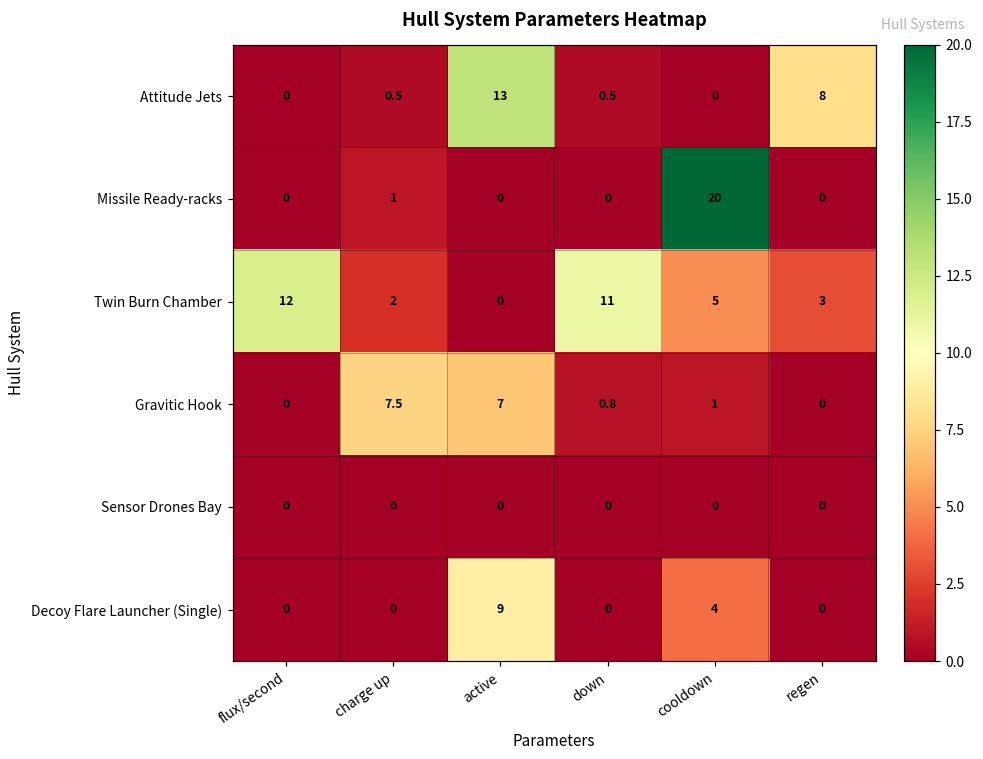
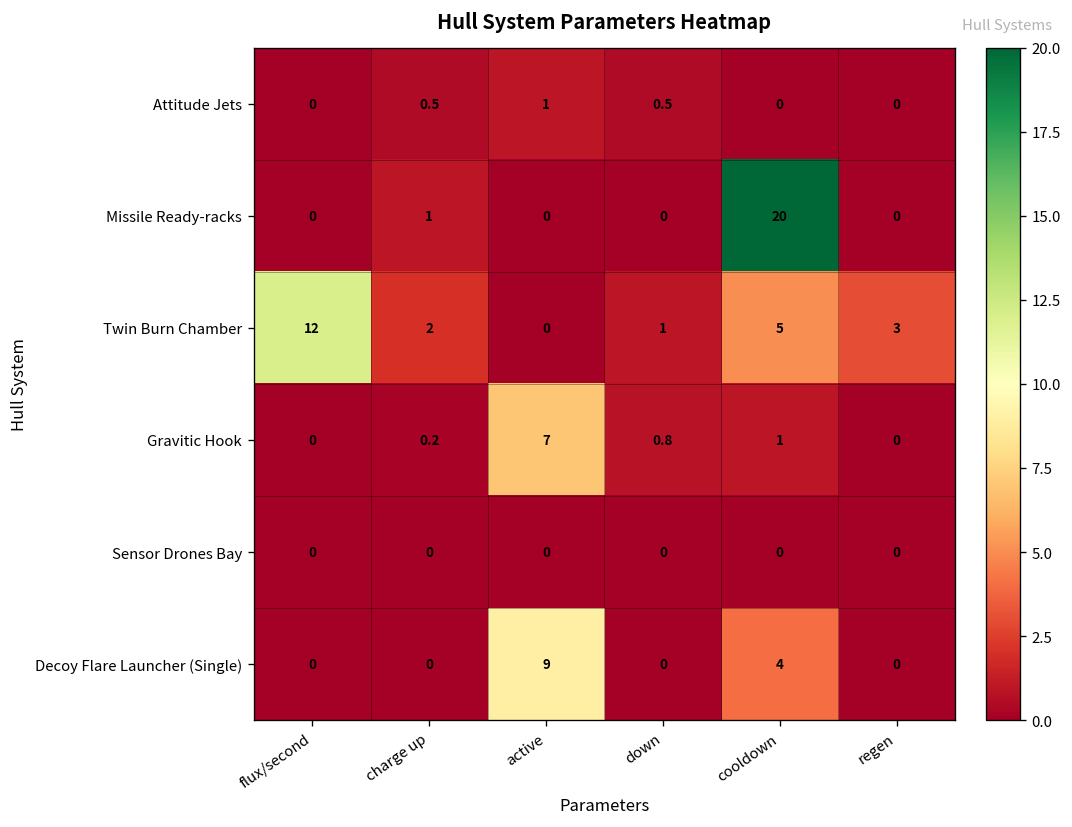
  {
    "Attitude Jets": {
      "flux/second": 0,
      "charge up": 0.5,
-     "active": 13,
+     "active": 1,
      "down": 0.5,
      "cooldown": 0,
-     "regen": 8
+     "regen": 0
    },
    "Missile Ready-racks": {
      "flux/second": 0,
      "charge up": 1,
      "active": 0,
      "down": 0,
      "cooldown": 20,
      "regen": 0
    },
    "Twin Burn Chamber": {
      "flux/second": 12,
      "charge up": 2,
      "active": 0,
-     "down": 11,
+     "down": 1,
      "cooldown": 5,
      "regen": 3
    },
    "Gravitic Hook": {
      "flux/second": 0,
-     "charge up": 7.5,
+     "charge up": 0.2,
      "active": 7,
      "down": 0.8,
      "cooldown": 1,
      "regen": 0
    },
    "Sensor Drones Bay": {
      "flux/second": 0,
      "charge up": 0,
      "active": 0,
      "down": 0,
      "cooldown": 0,
      "regen": 0
    },
    "Decoy Flare Launcher (Single)": {
      "flux/second": 0,
      "charge up": 0,
      "active": 9,
      "down": 0,
      "cooldown": 4,
      "regen": 0
    }
  }
